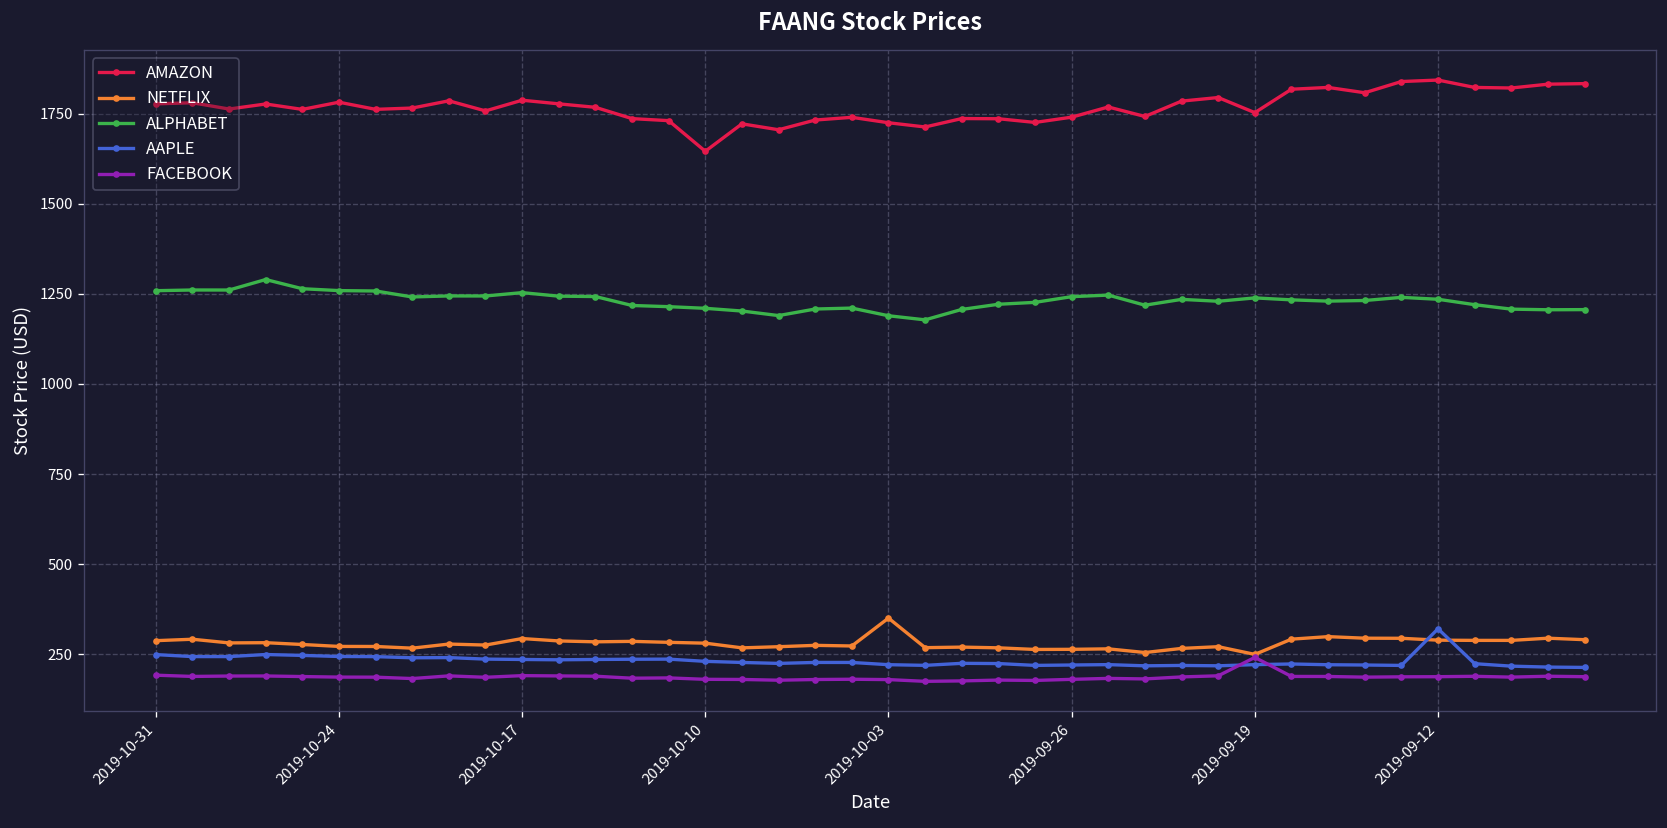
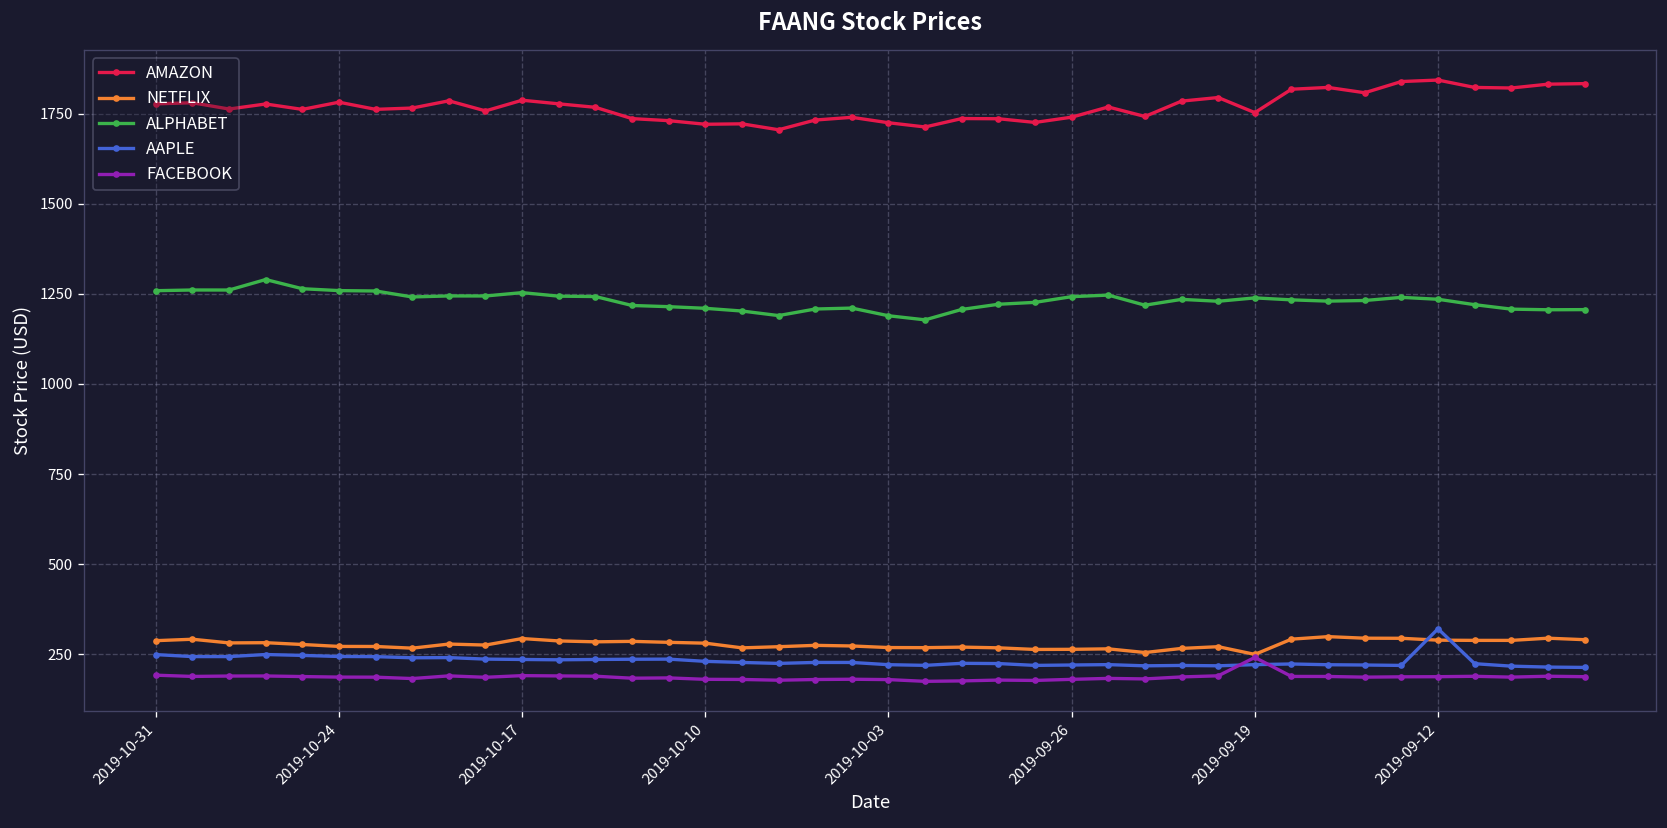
  {
    "AMAZON": {
      "2019-10-24": 1780,
      "2019-10-17": 1790,
-     "2019-10-10": 1650,
+     "2019-10-10": 1720,
      "2019-10-03": 1720,
      "2019-09-26": 1740,
      "2019-09-19": 1750,
      "2019-09-12": 1840
    },
    "NETFLIX": {
      "2019-10-31": 290,
      "2019-10-24": 270,
      "2019-10-17": 290,
      "2019-10-10": 280,
-     "2019-10-03": 350,
+     "2019-10-03": 270,
      "2019-09-26": 260,
      "2019-09-19": 250,
      "2019-09-12": 290
    },
    "ALPHABET": {
      "2019-10-31": 1260,
      "2019-10-24": 1260,
      "2019-10-17": 1250,
      "2019-10-10": 1210,
      "2019-10-03": 1190,
      "2019-09-26": 1240,
      "2019-09-19": 1240,
      "2019-09-12": 1240
    },
    "AAPLE": {
      "2019-10-31": 250,
      "2019-10-24": 240,
      "2019-10-17": 240,
      "2019-10-10": 230,
      "2019-10-03": 220,
      "2019-09-26": 220,
      "2019-09-19": 220,
      "2019-09-12": 320
    },
    "FACEBOOK": {
      "2019-10-31": 190,
      "2019-10-24": 190,
      "2019-10-17": 190,
      "2019-10-10": 180,
      "2019-10-03": 180,
      "2019-09-26": 180,
      "2019-09-19": 240,
      "2019-09-12": 190
    }
  }
